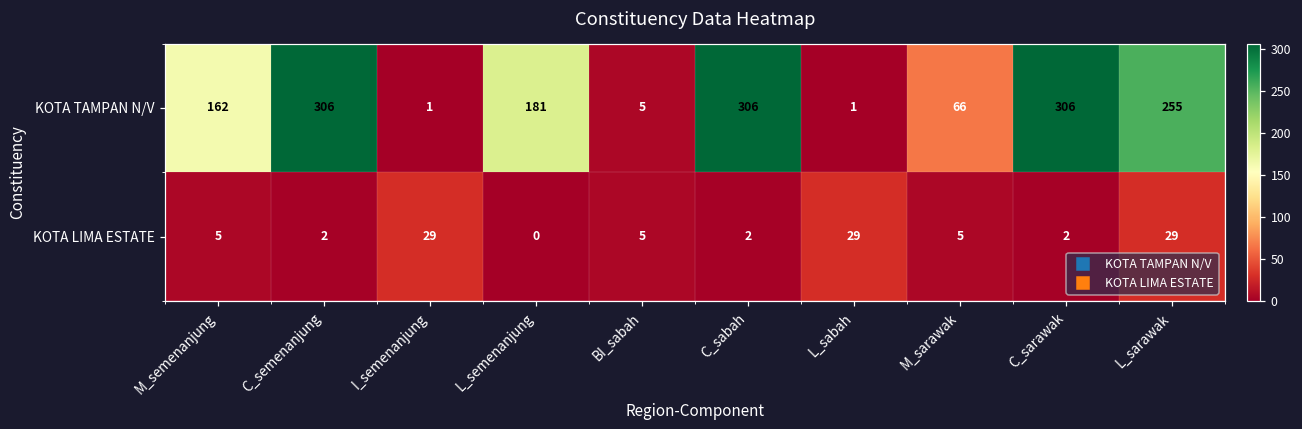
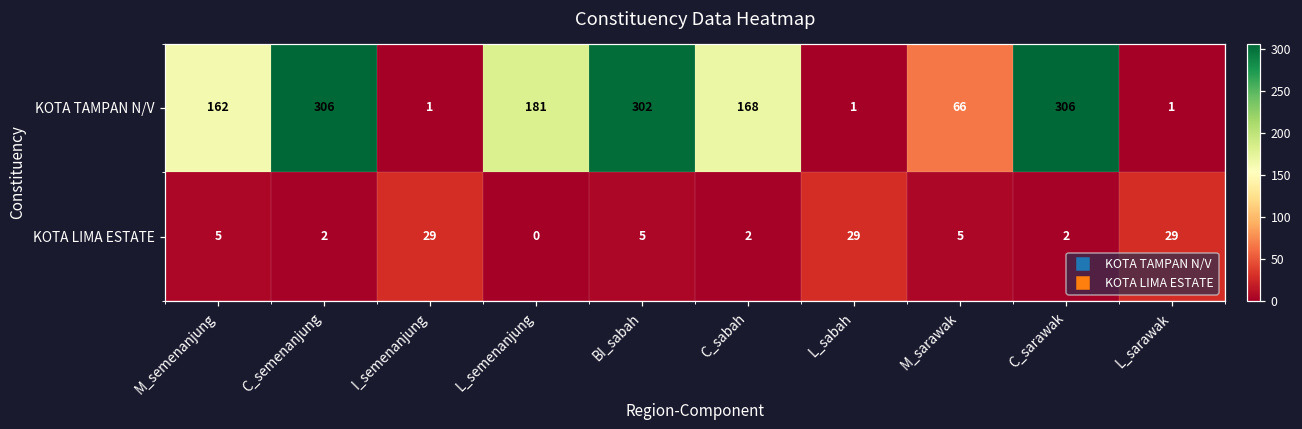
  {
    "KOTA TAMPAN N/V": {
      "M_semenanjung": 162,
      "C_semenanjung": 306,
      "I_semenanjung": 1,
      "L_semenanjung": 181,
-     "BI_sabah": 5,
-     "C_sabah": 306,
+     "BI_sabah": 302,
+     "C_sabah": 168,
      "L_sabah": 1,
      "M_sarawak": 66,
      "C_sarawak": 306,
-     "L_sarawak": 255
+     "L_sarawak": 1
    },
    "KOTA LIMA ESTATE": {
      "M_semenanjung": 5,
      "C_semenanjung": 2,
      "I_semenanjung": 29,
      "L_semenanjung": 0,
      "BI_sabah": 5,
      "C_sabah": 2,
      "L_sabah": 29,
      "M_sarawak": 5,
      "C_sarawak": 2,
      "L_sarawak": 29
    }
  }
